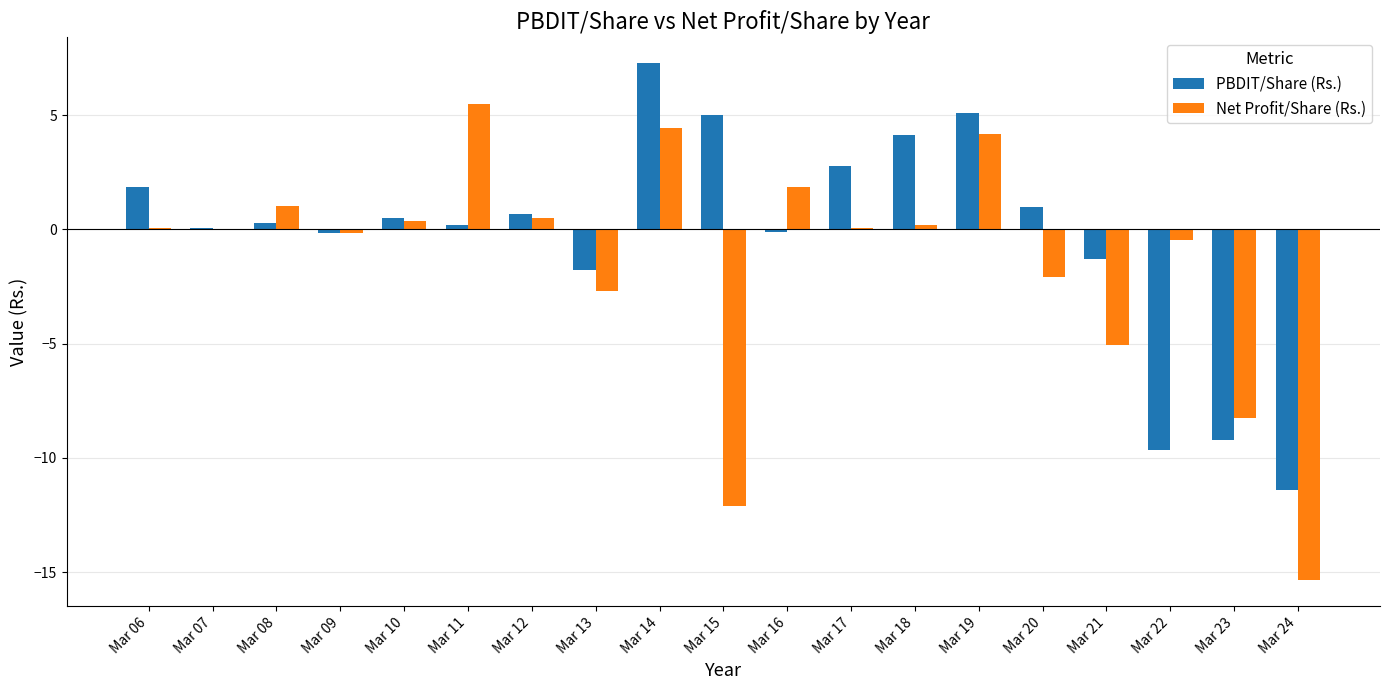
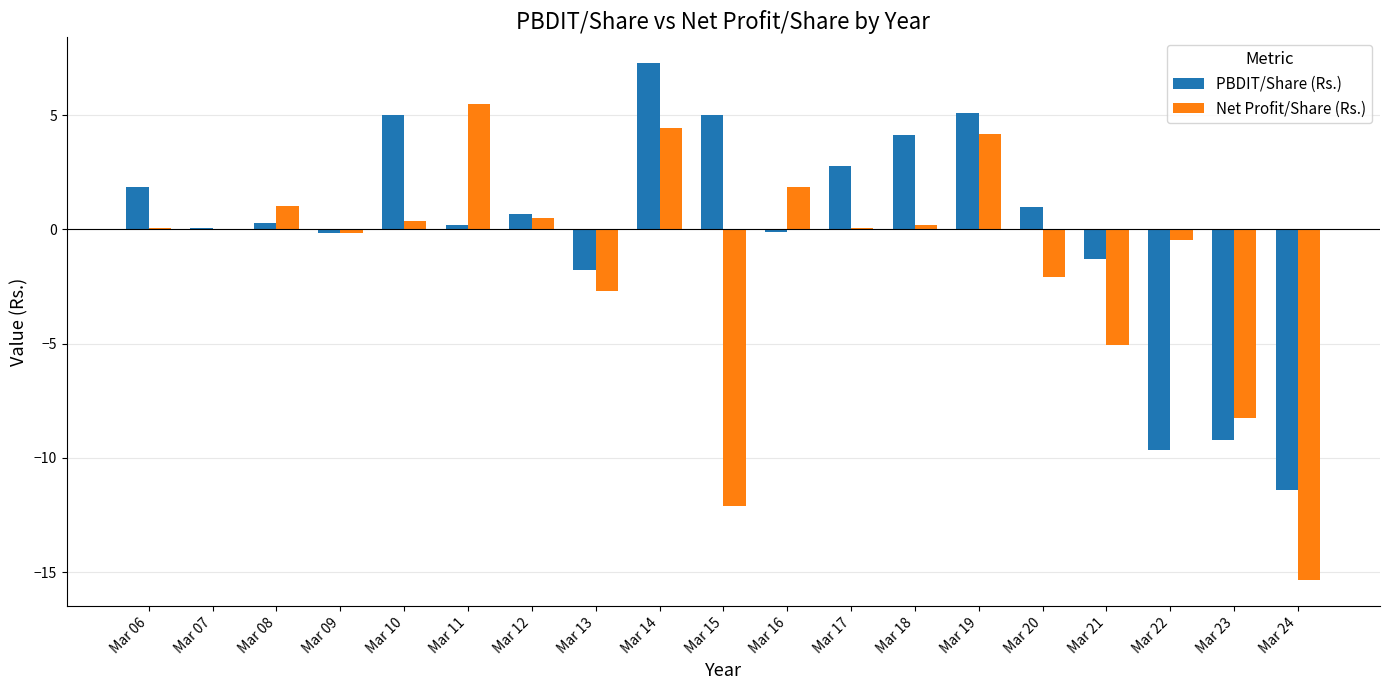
  {
    "PBDIT/Share (Rs.)": {
      "Mar 06": 1.9,
      "Mar 08": 0.3,
      "Mar 09": -0.2,
-     "Mar 10": 0.5,
+     "Mar 10": 5.0,
      "Mar 11": 0.2,
      "Mar 12": 0.7,
      "Mar 13": -1.8,
      "Mar 14": 7.3,
      "Mar 15": 5.0,
      "Mar 16": -0.1,
      "Mar 17": 2.8,
      "Mar 18": 4.1,
      "Mar 19": 5.1,
      "Mar 20": 1.0,
      "Mar 21": -1.3,
      "Mar 22": -9.6,
      "Mar 23": -9.2,
      "Mar 24": -11.4
    },
    "Net Profit/Share (Rs.)": {
      "Mar 08": 1.0,
      "Mar 09": -0.2,
      "Mar 10": 0.4,
      "Mar 11": 5.5,
      "Mar 12": 0.5,
      "Mar 13": -2.7,
      "Mar 14": 4.4,
      "Mar 15": -12.1,
      "Mar 16": 1.9,
      "Mar 18": 0.2,
      "Mar 19": 4.2,
      "Mar 20": -2.1,
      "Mar 21": -5.1,
      "Mar 22": -0.5,
      "Mar 23": -8.2,
      "Mar 24": -15.4
    }
  }
